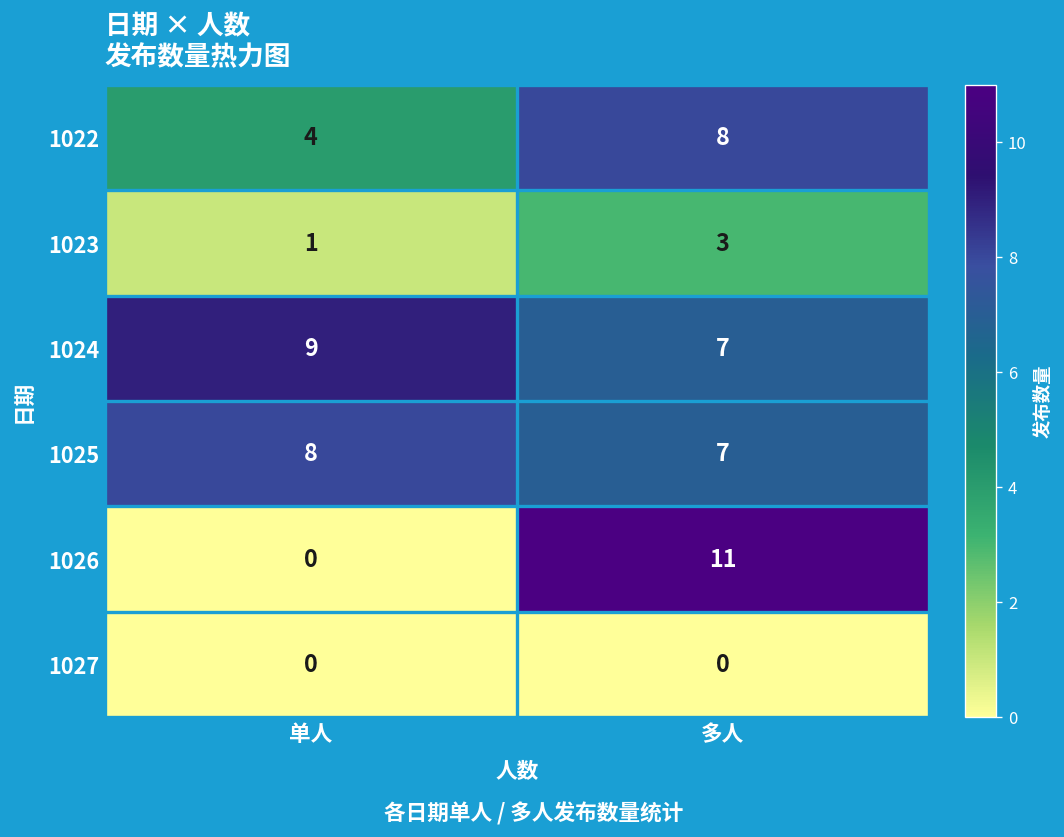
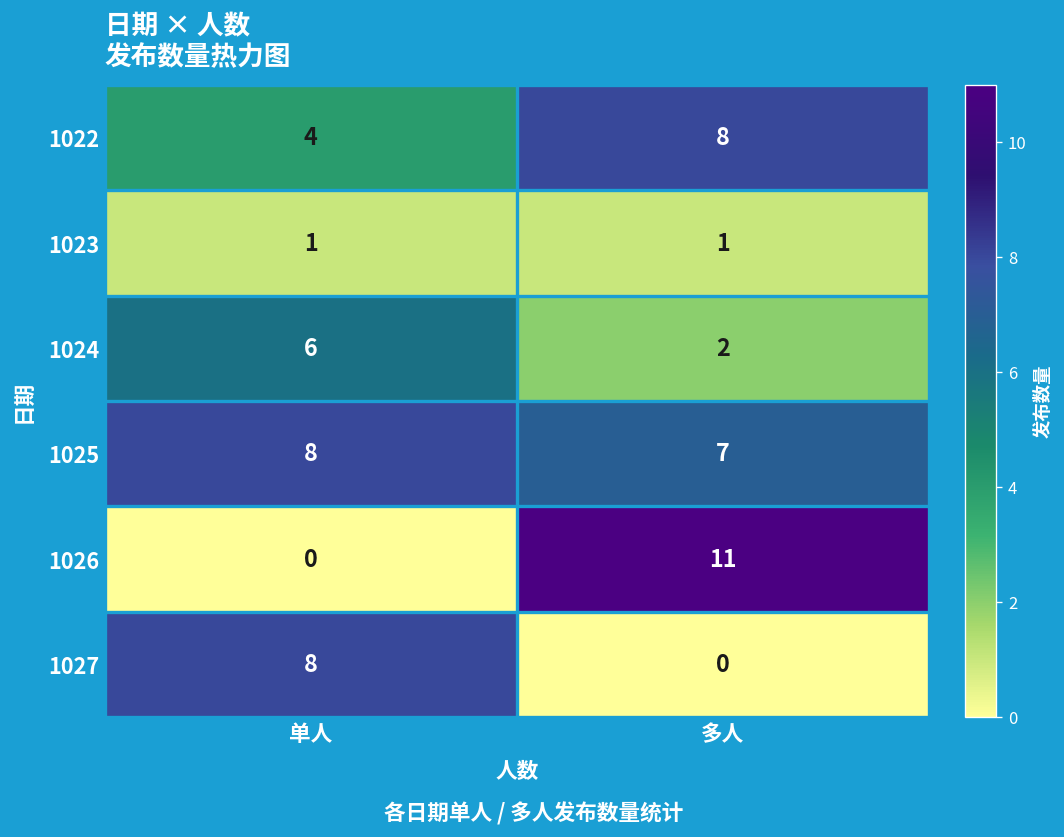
  {
    "1022": {
      "单人": 4,
      "多人": 8
    },
    "1023": {
      "单人": 1,
-     "多人": 3
+     "多人": 1
    },
    "1024": {
-     "单人": 9,
-     "多人": 7
+     "单人": 6,
+     "多人": 2
    },
    "1025": {
      "单人": 8,
      "多人": 7
    },
    "1026": {
      "单人": 0,
      "多人": 11
    },
    "1027": {
-     "单人": 0,
+     "单人": 8,
      "多人": 0
    }
  }
